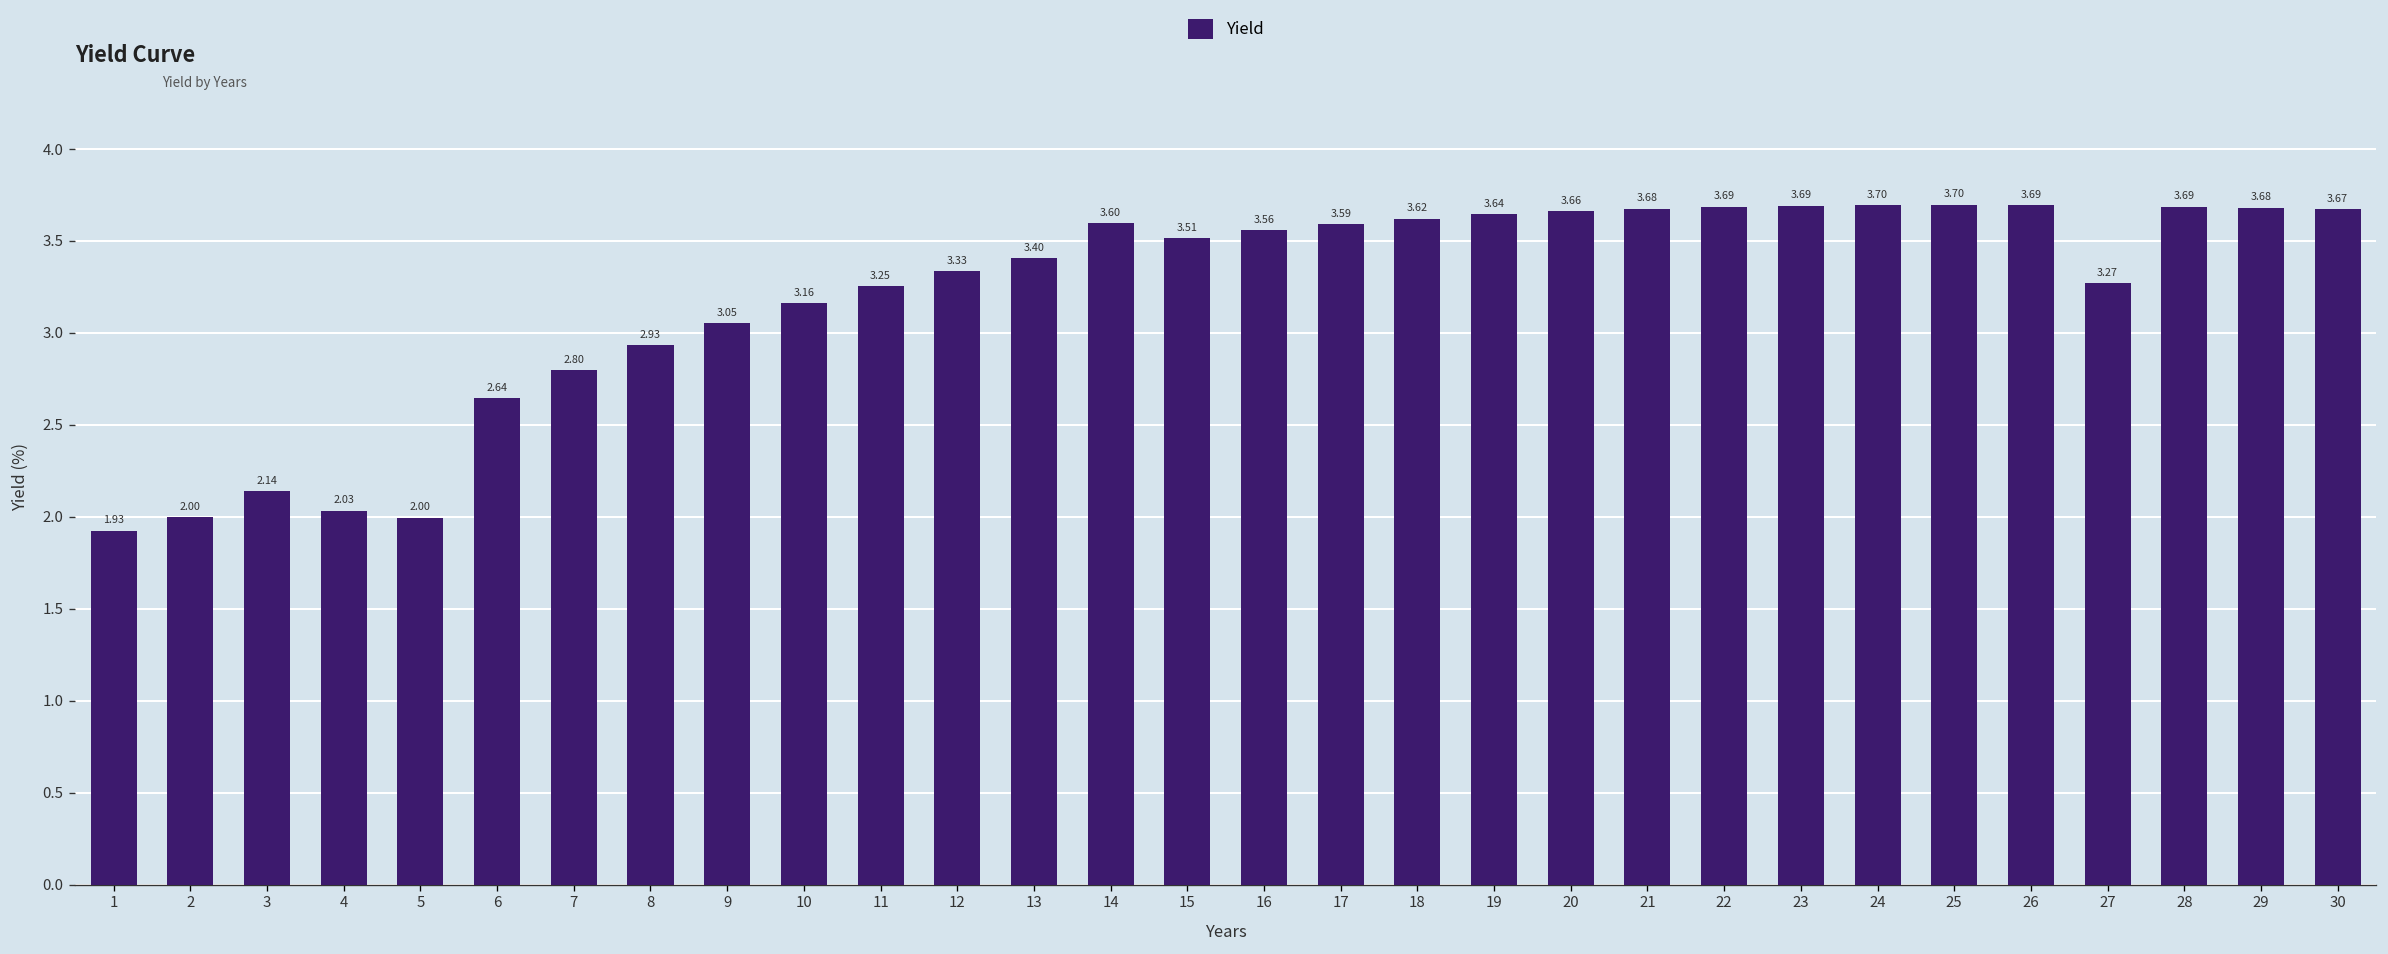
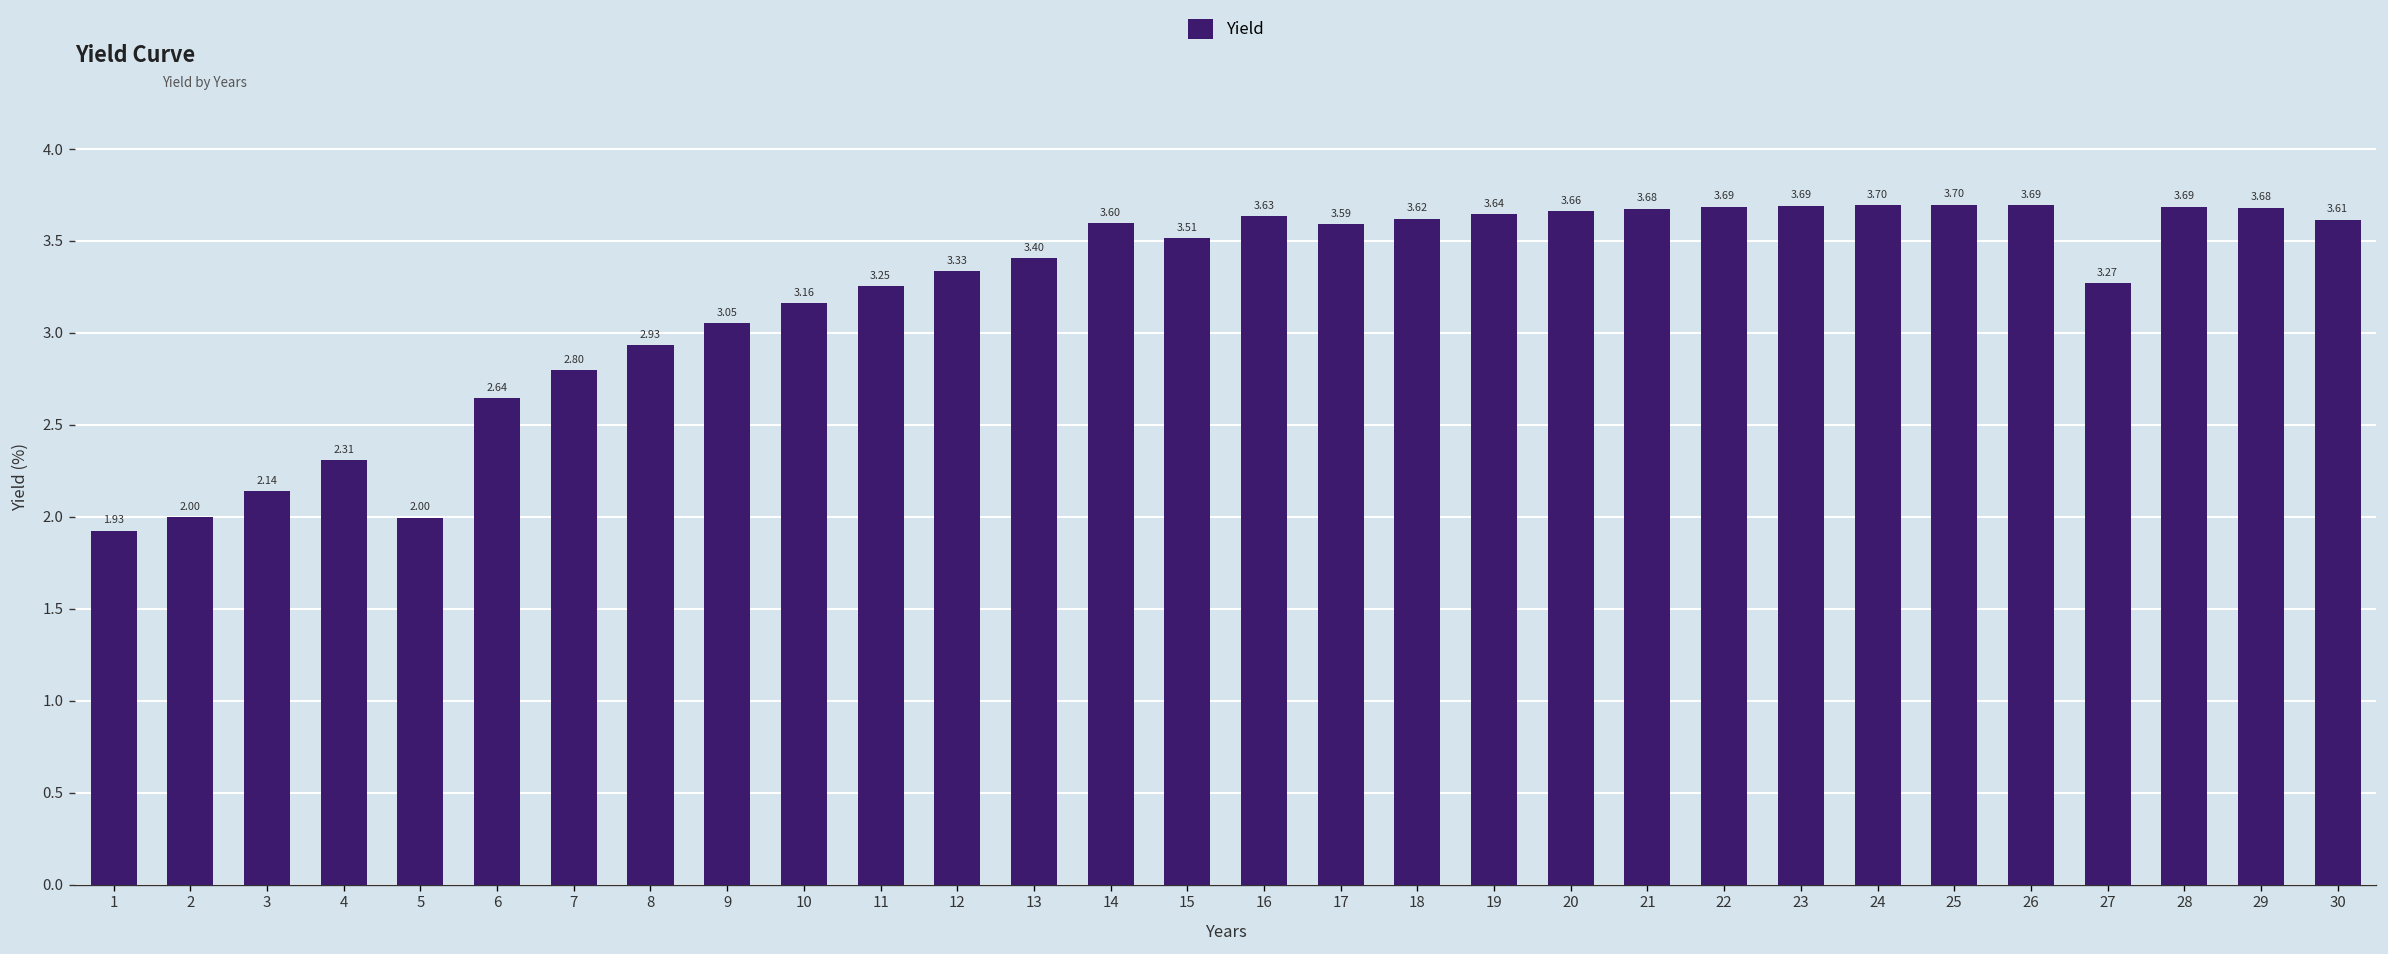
  {
    "1": 1.93,
    "2": 2.00,
    "3": 2.14,
-   "4": 2.03,
+   "4": 2.31,
    "5": 2.00,
    "6": 2.64,
    "7": 2.80,
    "8": 2.93,
    "9": 3.05,
    "10": 3.16,
    "11": 3.25,
    "12": 3.33,
    "13": 3.40,
    "14": 3.60,
    "15": 3.51,
-   "16": 3.56,
+   "16": 3.63,
    "17": 3.59,
    "18": 3.62,
    "19": 3.64,
    "20": 3.66,
    "21": 3.68,
    "22": 3.69,
    "23": 3.69,
    "24": 3.70,
    "25": 3.70,
    "26": 3.69,
    "27": 3.27,
    "28": 3.69,
    "29": 3.68,
-   "30": 3.67
+   "30": 3.61
  }
